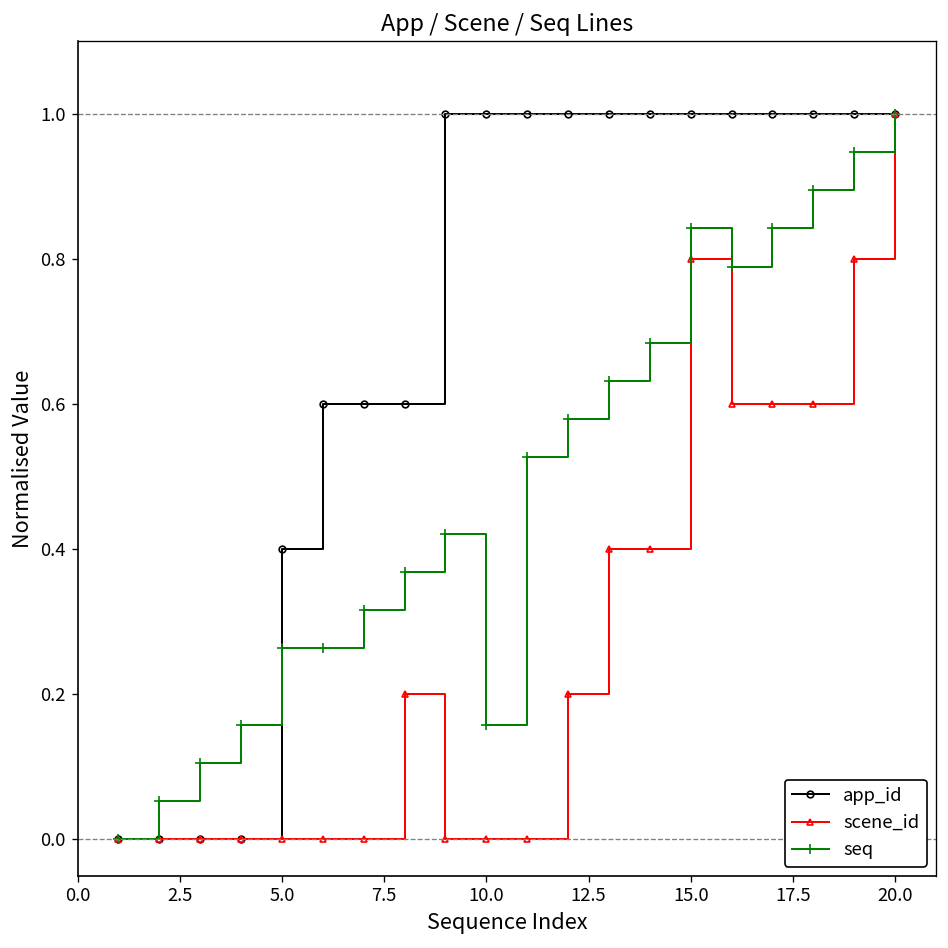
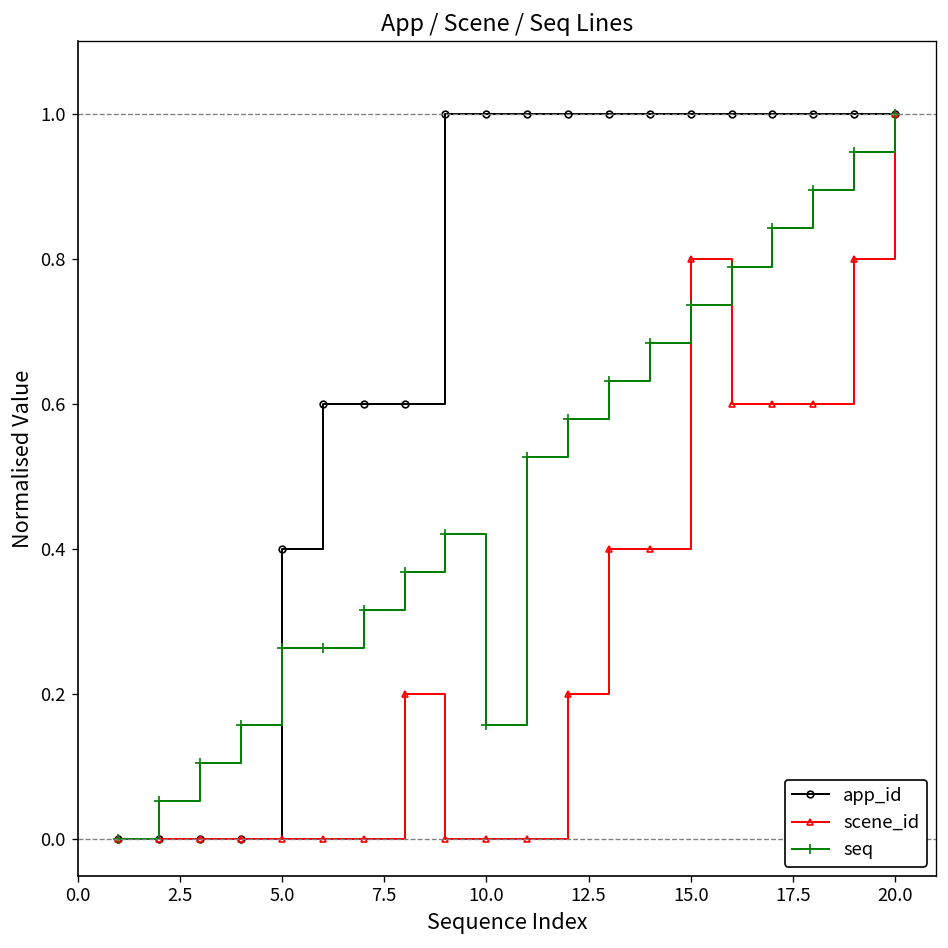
  {
    "app_id": {
      "5.0": 0.40,
      "10.0": 1.00,
      "15.0": 1.00
    },
    "scene_id": {
      "5.0": 0.00,
      "10.0": 0.00,
      "15.0": 0.80
    },
    "seq": {
      "5.0": 0.26,
      "10.0": 0.16,
-     "15.0": 0.84
+     "15.0": 0.74
    }
  }
